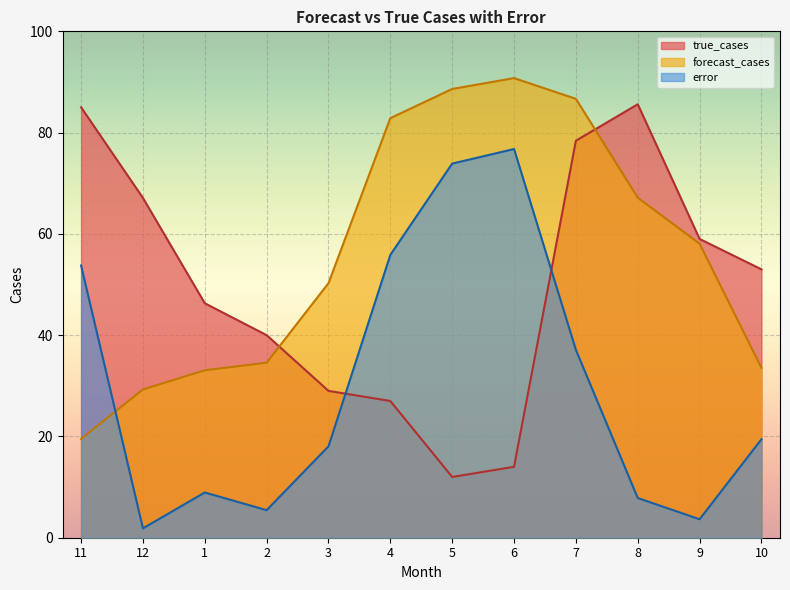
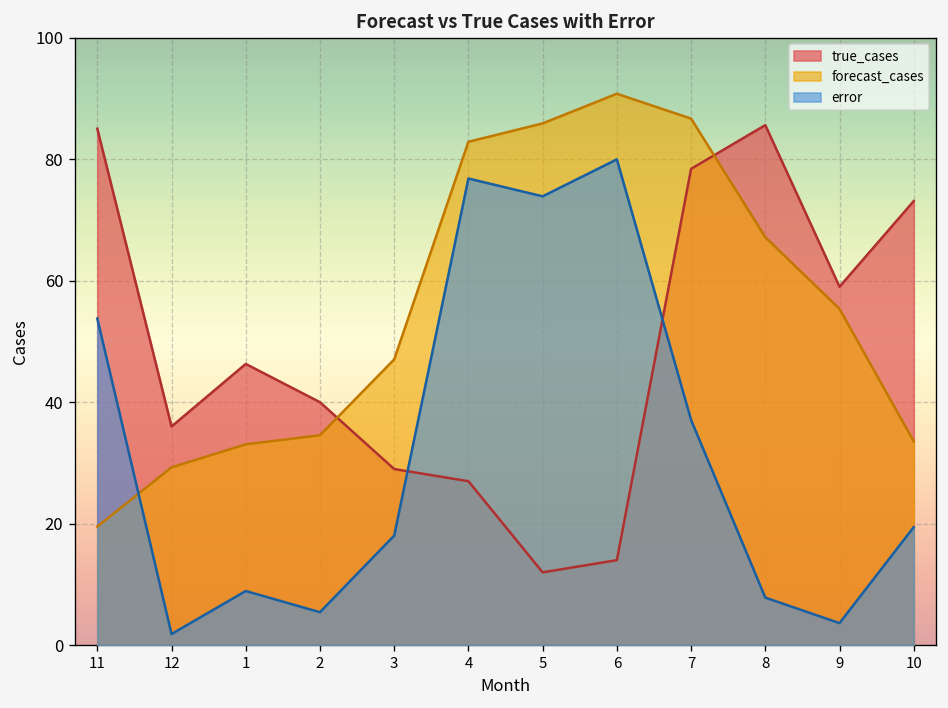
  {
    "true_cases": {
      "11": 85,
-     "12": 67,
+     "12": 36,
      "1": 46,
      "2": 40,
      "3": 29,
      "4": 27,
      "5": 12,
      "6": 14,
      "7": 78,
      "8": 86,
      "9": 59,
-     "10": 53
+     "10": 73
    },
    "forecast_cases": {
      "11": 20,
      "12": 29,
      "1": 33,
      "2": 35,
-     "3": 50,
+     "3": 47,
      "4": 83,
-     "5": 89,
+     "5": 86,
      "6": 91,
      "7": 87,
      "8": 67,
-     "9": 58,
+     "9": 55,
      "10": 34
    },
    "error": {
      "11": 54,
      "12": 2,
      "1": 9,
      "2": 5,
      "3": 18,
-     "4": 56,
+     "4": 77,
      "5": 74,
-     "6": 77,
+     "6": 80,
      "7": 37,
      "8": 8,
      "9": 4,
      "10": 19
    }
  }
